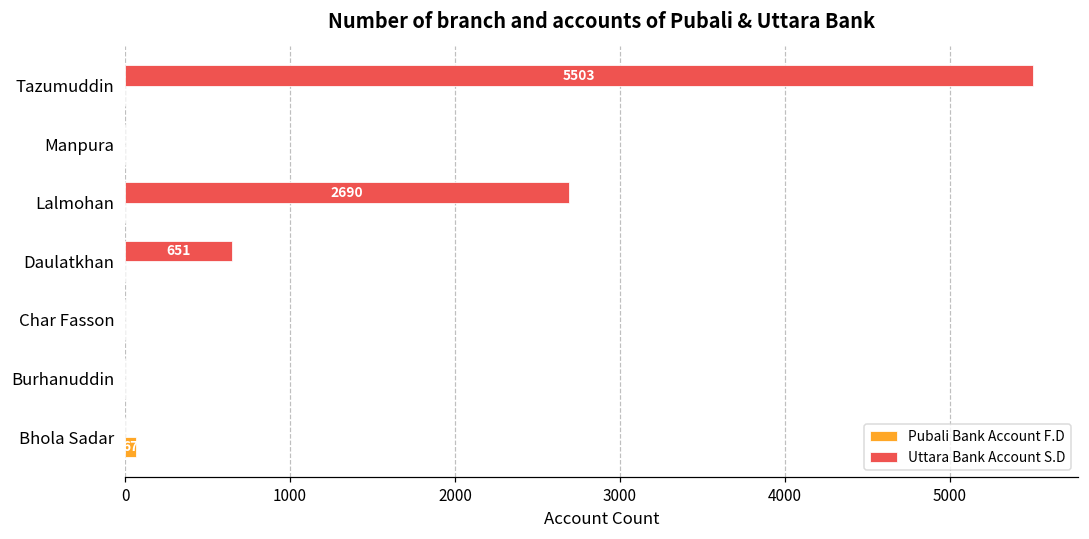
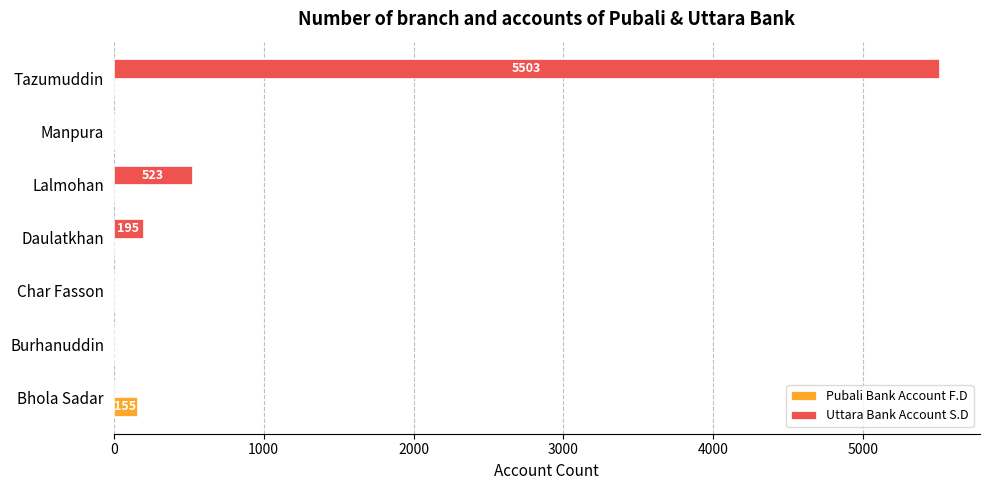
  {
    "Pubali Bank Account F.D": {
      "Tazumuddin": 0,
      "Manpura": 0,
      "Lalmohan": 0,
      "Daulatkhan": 0,
      "Char Fasson": 0,
      "Burhanuddin": 0,
-     "Bhola Sadar": 70
+     "Bhola Sadar": 160
    },
    "Uttara Bank Account S.D": {
      "Tazumuddin": 5503,
-     "Lalmohan": 2690,
-     "Daulatkhan": 651
+     "Lalmohan": 523,
+     "Daulatkhan": 195
    }
  }
